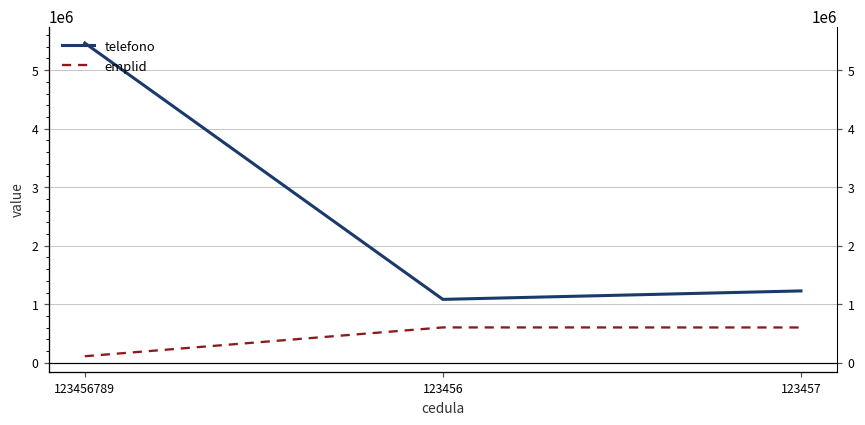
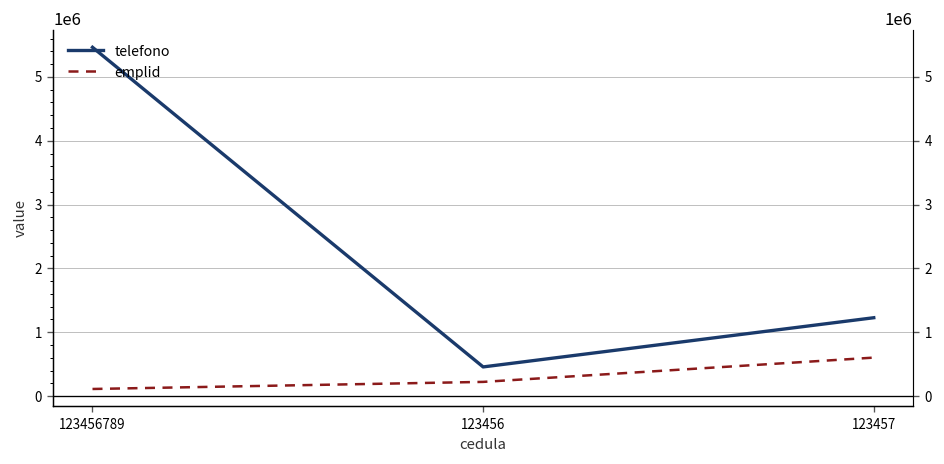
  {
    "telefono": {
      "123456789": 5500000,
-     "123456": 1100000,
+     "123456": 500000,
      "123457": 1200000
    },
    "emplid": {
      "123456789": 100000,
-     "123456": 600000,
+     "123456": 200000,
      "123457": 600000
    }
  }
